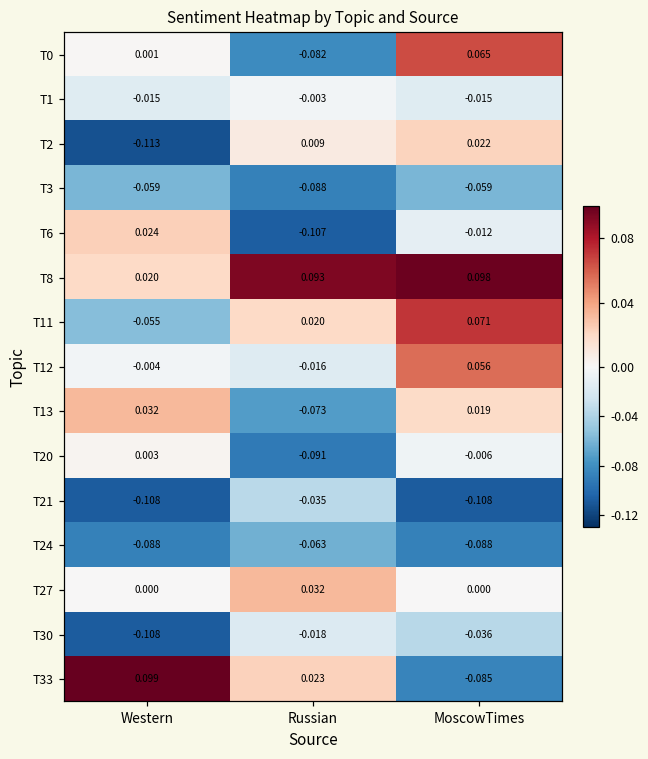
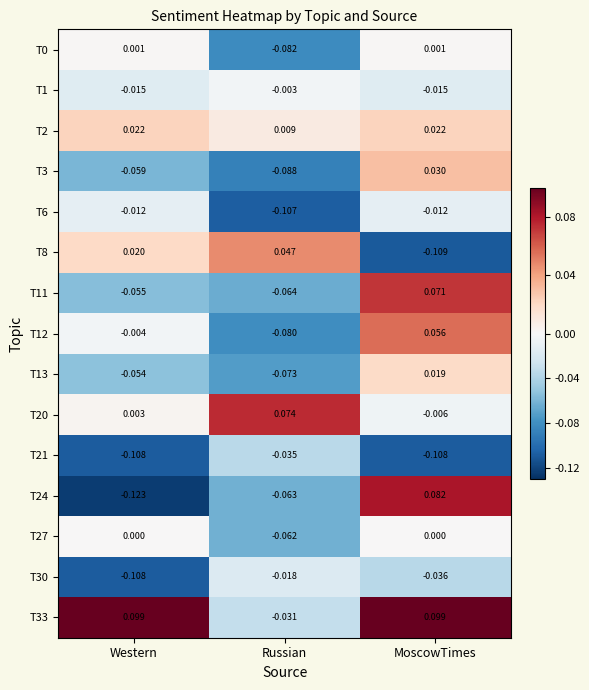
  {
    "T0": {
      "Western": 0.001,
      "Russian": -0.082,
-     "MoscowTimes": 0.065
+     "MoscowTimes": 0.001
    },
    "T1": {
      "Western": -0.015,
      "Russian": -0.003,
      "MoscowTimes": -0.015
    },
    "T2": {
-     "Western": -0.113,
+     "Western": 0.022,
      "Russian": 0.009,
      "MoscowTimes": 0.022
    },
    "T3": {
      "Western": -0.059,
      "Russian": -0.088,
-     "MoscowTimes": -0.059
+     "MoscowTimes": 0.030
    },
    "T6": {
-     "Western": 0.024,
+     "Western": -0.012,
      "Russian": -0.107,
      "MoscowTimes": -0.012
    },
    "T8": {
      "Western": 0.020,
-     "Russian": 0.093,
-     "MoscowTimes": 0.098
+     "Russian": 0.047,
+     "MoscowTimes": -0.109
    },
    "T11": {
      "Western": -0.055,
-     "Russian": 0.020,
+     "Russian": -0.064,
      "MoscowTimes": 0.071
    },
    "T12": {
      "Western": -0.004,
-     "Russian": -0.016,
+     "Russian": -0.080,
      "MoscowTimes": 0.056
    },
    "T13": {
-     "Western": 0.032,
+     "Western": -0.054,
      "Russian": -0.073,
      "MoscowTimes": 0.019
    },
    "T20": {
      "Western": 0.003,
-     "Russian": -0.091,
+     "Russian": 0.074,
      "MoscowTimes": -0.006
    },
    "T21": {
      "Western": -0.108,
      "Russian": -0.035,
      "MoscowTimes": -0.108
    },
    "T24": {
-     "Western": -0.088,
+     "Western": -0.123,
      "Russian": -0.063,
-     "MoscowTimes": -0.088
+     "MoscowTimes": 0.082
    },
    "T27": {
      "Western": 0.000,
-     "Russian": 0.032,
+     "Russian": -0.062,
      "MoscowTimes": 0.000
    },
    "T30": {
      "Western": -0.108,
      "Russian": -0.018,
      "MoscowTimes": -0.036
    },
    "T33": {
      "Western": 0.099,
-     "Russian": 0.023,
-     "MoscowTimes": -0.085
+     "Russian": -0.031,
+     "MoscowTimes": 0.099
    }
  }
